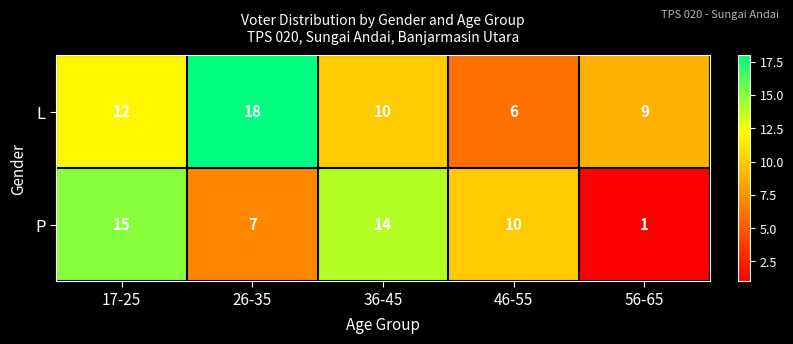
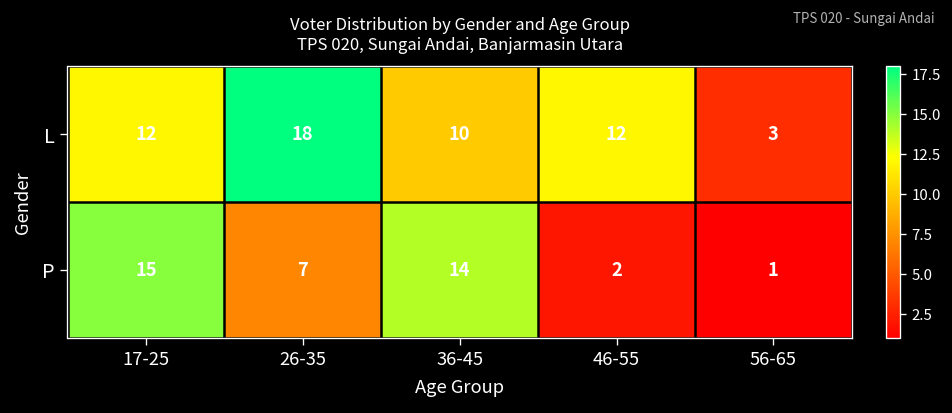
  {
    "L": {
      "17-25": 12,
      "26-35": 18,
      "36-45": 10,
-     "46-55": 6,
-     "56-65": 9
+     "46-55": 12,
+     "56-65": 3
    },
    "P": {
      "17-25": 15,
      "26-35": 7,
      "36-45": 14,
-     "46-55": 10,
+     "46-55": 2,
      "56-65": 1
    }
  }
